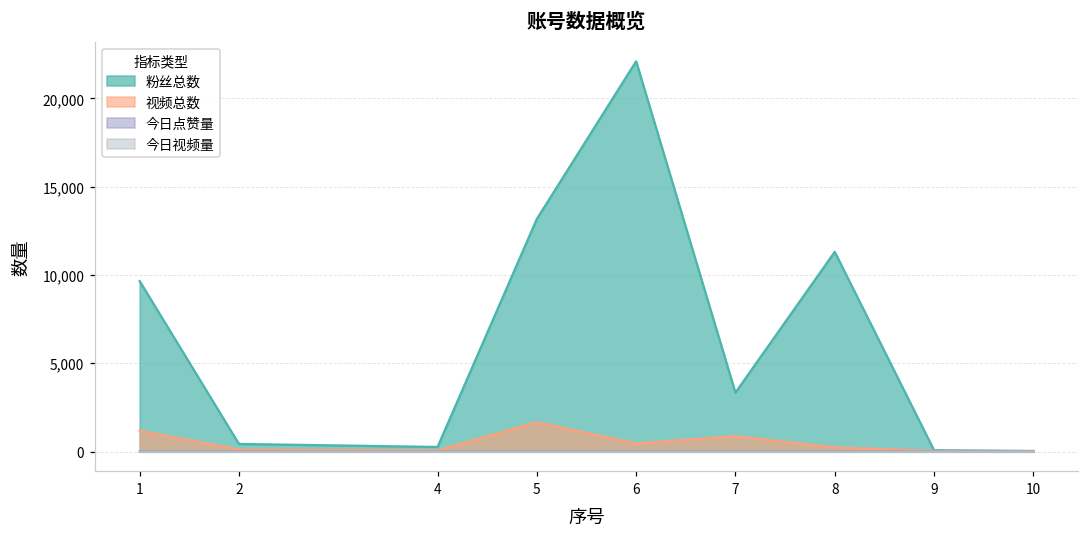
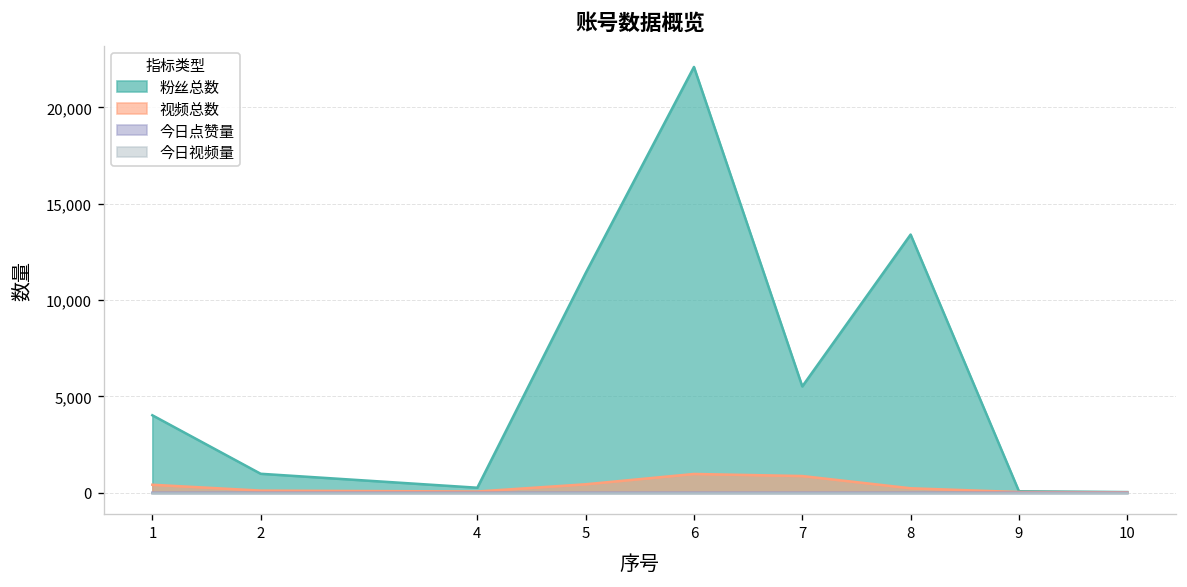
  {
    "粉丝总数": {
-     "1": "9,700",
-     "2": "400",
+     "1": "4,000",
+     "2": "1,000",
      "4": "300",
-     "5": "13,200",
+     "5": "11,400",
      "6": "22,100",
-     "7": "3,300",
-     "8": "11,300"
+     "7": "5,500",
+     "8": "13,400"
    },
    "视频总数": {
-     "1": "1,200",
-     "5": "1,700",
-     "6": "500",
+     "1": "400",
+     "5": "400",
+     "6": "1,000",
      "7": "900",
      "8": "200"
    },
    "今日视频量": {
      "1": "0",
      "5": "0",
      "6": "0",
      "7": "0",
      "8": "0"
    }
  }
